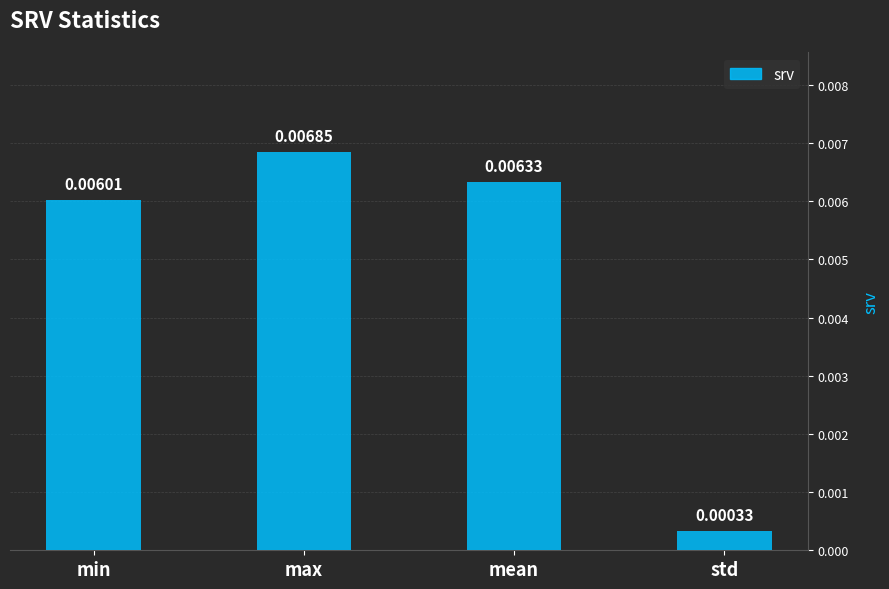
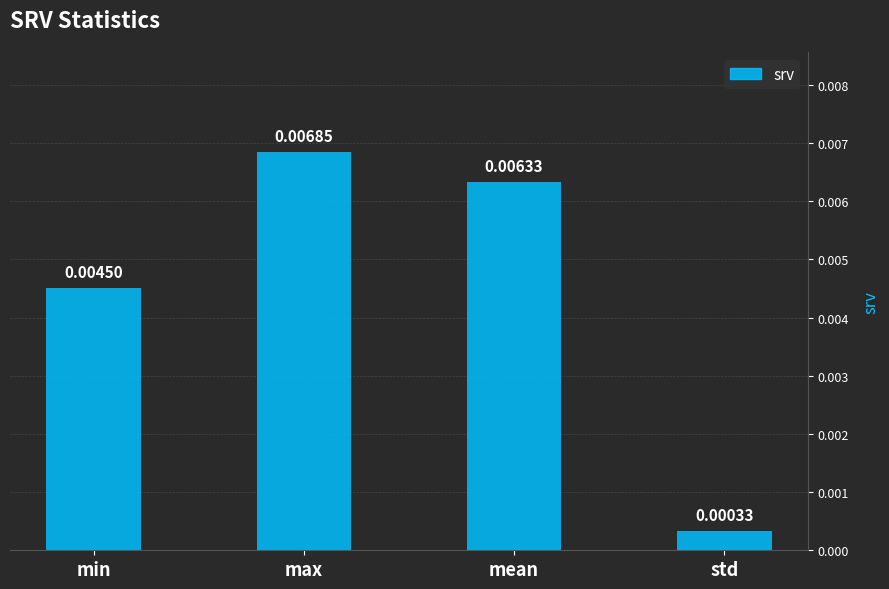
  {
-   "min": 0.00601,
+   "min": 0.00450,
    "max": 0.00685,
    "mean": 0.00633,
    "std": 0.00033
  }
